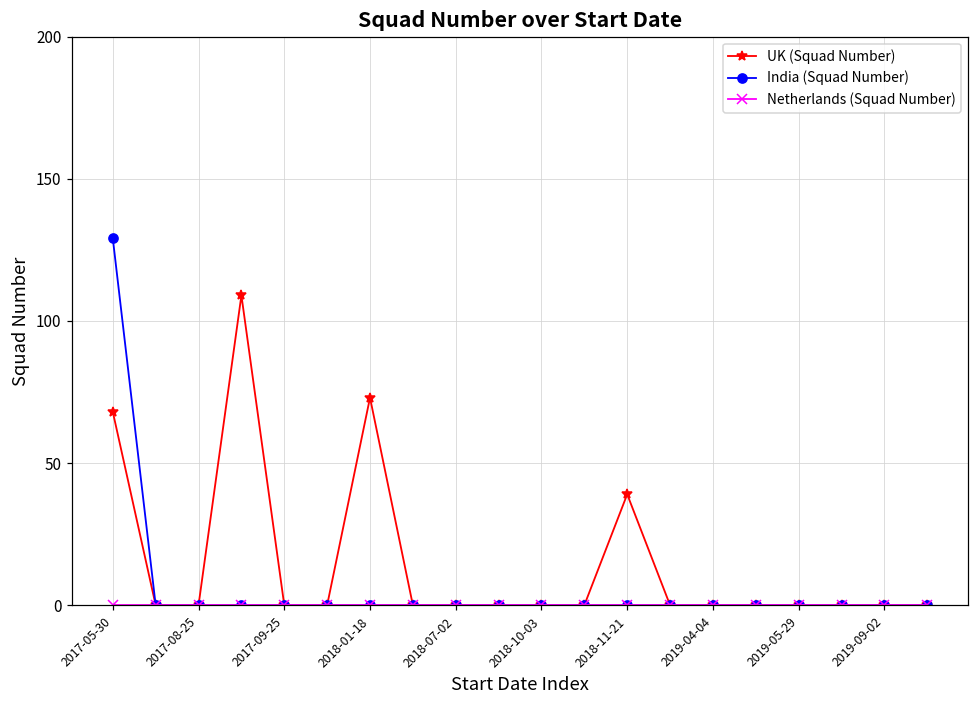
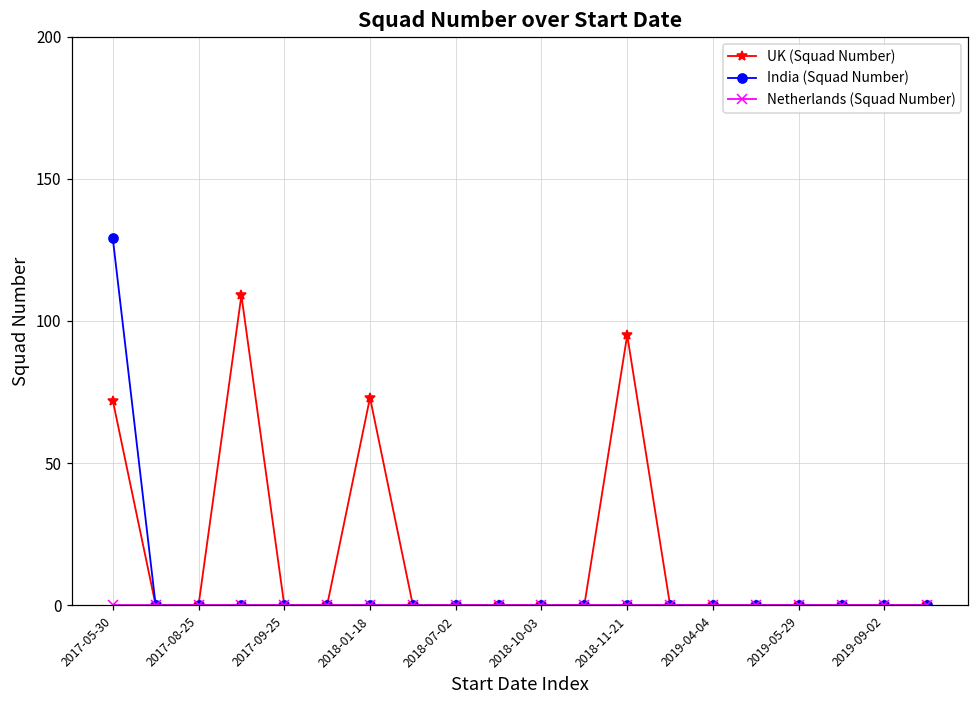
  {
    "UK (Squad Number)": {
-     "2017-05-30": 68,
+     "2017-05-30": 72,
      "2018-01-18": 73,
-     "2018-11-21": 39
+     "2018-11-21": 95
    },
    "India (Squad Number)": {
      "2017-05-30": 129
    },
    "Netherlands (Squad Number)": {
      "2017-05-30": 0
    }
  }
